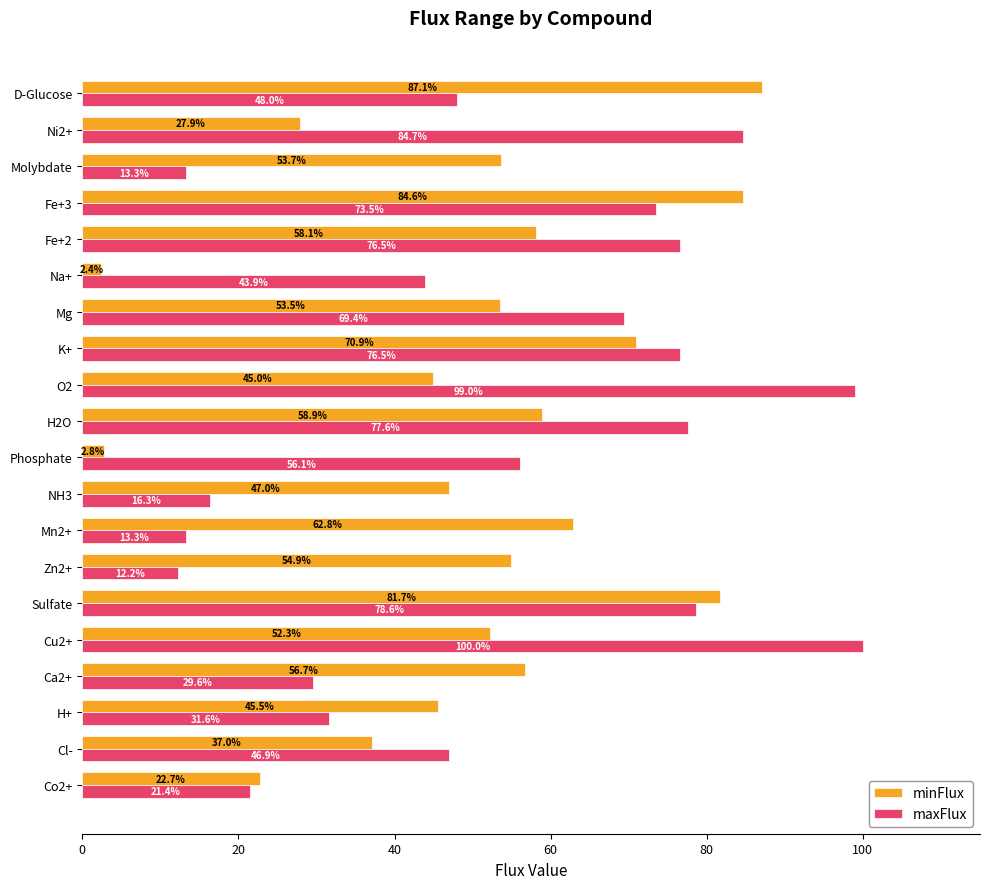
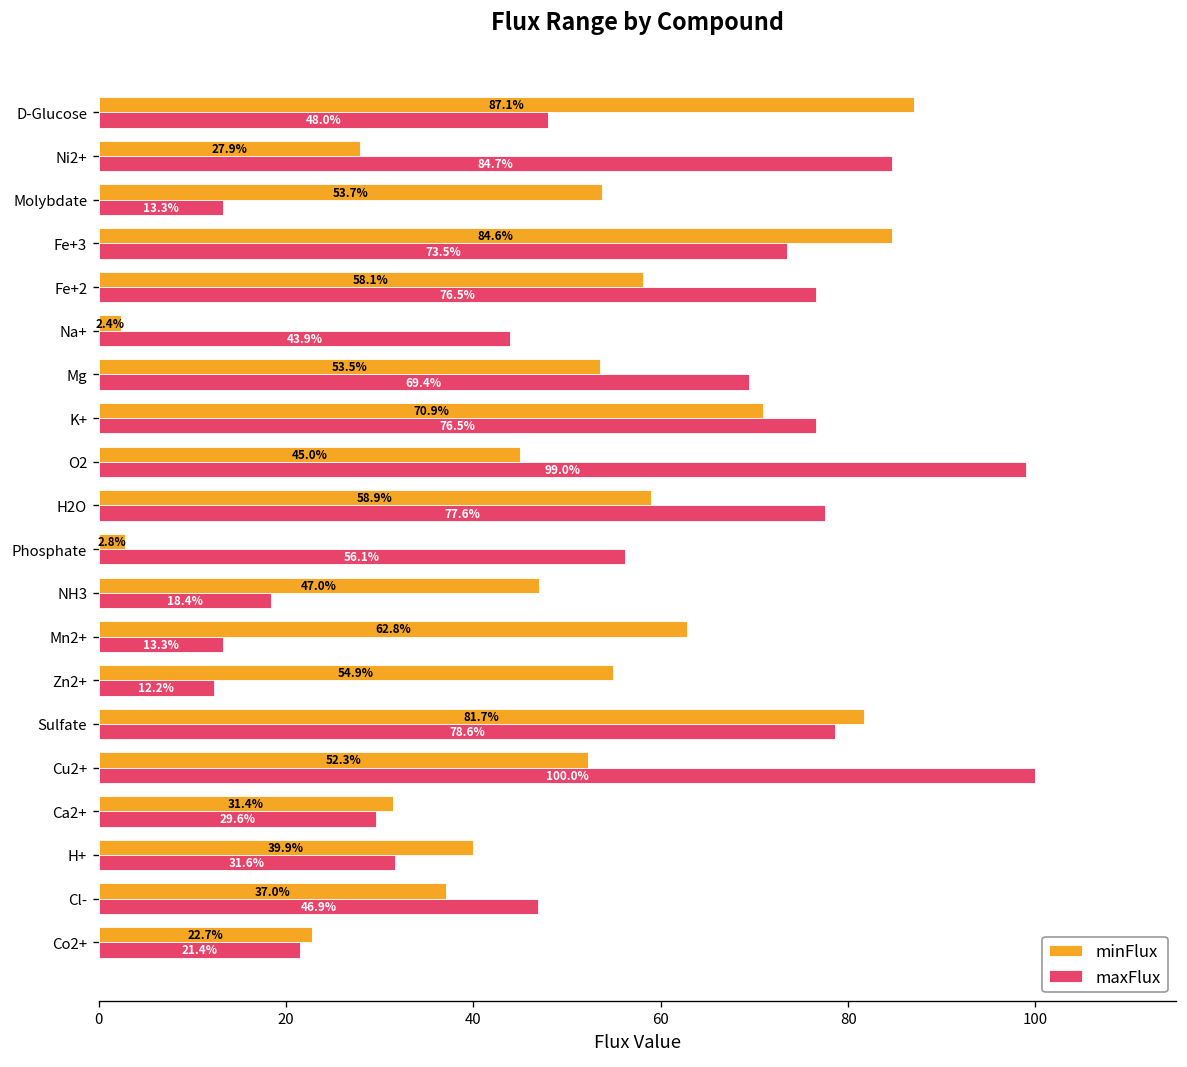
  {
    "minFlux": {
      "D-Glucose": "87.1%",
      "Ni2+": "27.9%",
      "Molybdate": "53.7%",
      "Fe+3": "84.6%",
      "Fe+2": "58.1%",
      "Na+": "2.4%",
      "Mg": "53.5%",
      "K+": "70.9%",
      "O2": "45.0%",
      "H2O": "58.9%",
      "Phosphate": "2.8%",
      "NH3": "47.0%",
      "Mn2+": "62.8%",
      "Zn2+": "54.9%",
      "Sulfate": "81.7%",
      "Cu2+": "52.3%",
-     "Ca2+": "56.7%",
-     "H+": "45.5%",
+     "Ca2+": "31.4%",
+     "H+": "39.9%",
      "Cl-": "37.0%",
      "Co2+": "22.7%"
    },
    "maxFlux": {
      "D-Glucose": "48.0%",
      "Ni2+": "84.7%",
      "Molybdate": "13.3%",
      "Fe+3": "73.5%",
      "Fe+2": "76.5%",
      "Na+": "43.9%",
      "Mg": "69.4%",
      "K+": "76.5%",
      "O2": "99.0%",
      "H2O": "77.6%",
      "Phosphate": "56.1%",
-     "NH3": "16.3%",
+     "NH3": "18.4%",
      "Mn2+": "13.3%",
      "Zn2+": "12.2%",
      "Sulfate": "78.6%",
      "Cu2+": "100.0%",
      "Ca2+": "29.6%",
      "H+": "31.6%",
      "Cl-": "46.9%",
      "Co2+": "21.4%"
    }
  }
